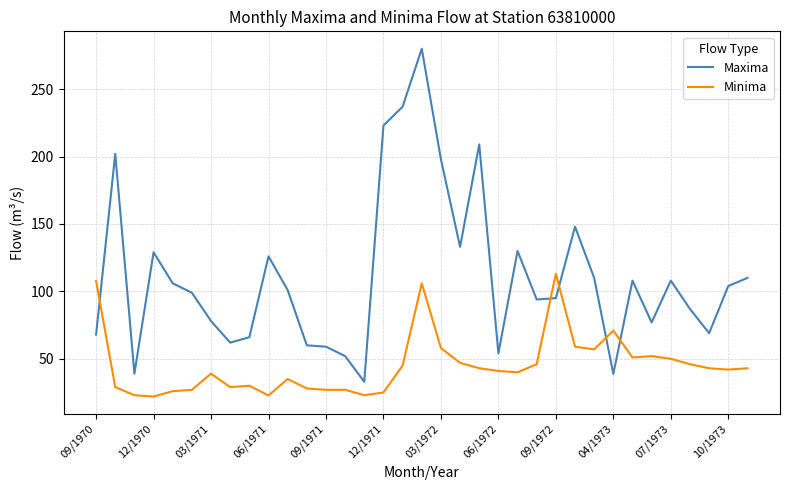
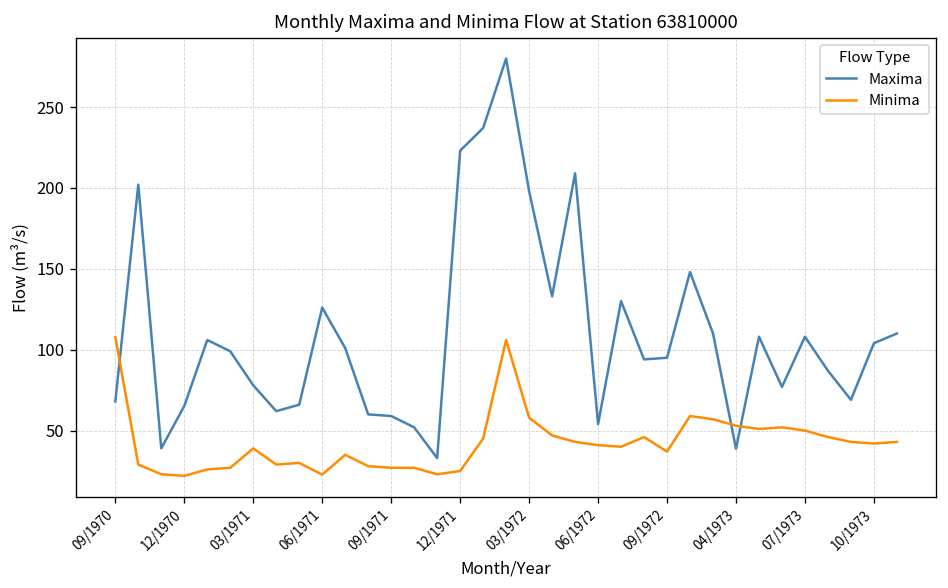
  {
    "Maxima": {
      "09/1970": 68,
-     "12/1970": 129,
+     "12/1970": 65,
      "03/1971": 78,
      "06/1971": 126,
      "09/1971": 59,
      "12/1971": 223,
      "03/1972": 198,
      "06/1972": 54,
      "09/1972": 95,
      "04/1973": 39,
      "07/1973": 108,
      "10/1973": 104
    },
    "Minima": {
      "09/1970": 108,
      "12/1970": 22,
      "03/1971": 39,
      "06/1971": 23,
      "09/1971": 27,
      "12/1971": 25,
      "03/1972": 58,
      "06/1972": 41,
-     "09/1972": 113,
-     "04/1973": 71,
+     "09/1972": 37,
+     "04/1973": 53,
      "07/1973": 50,
      "10/1973": 42
    }
  }
